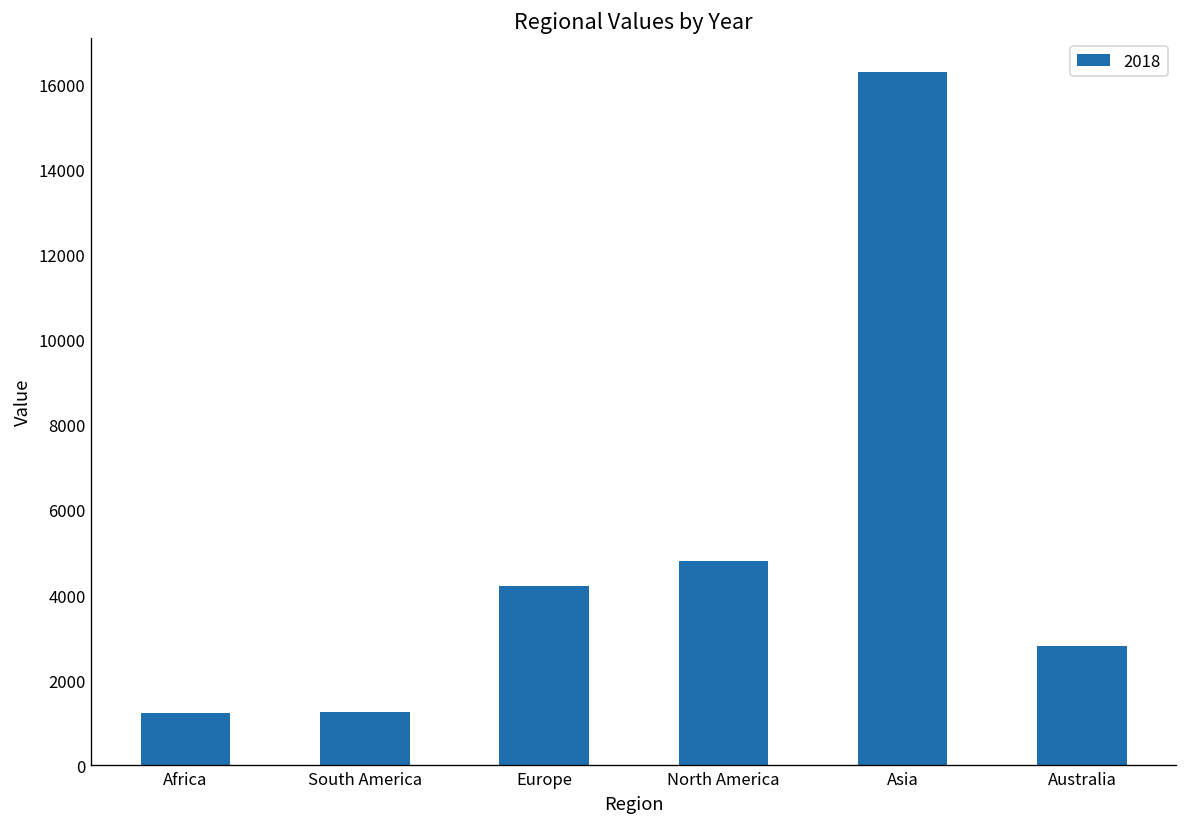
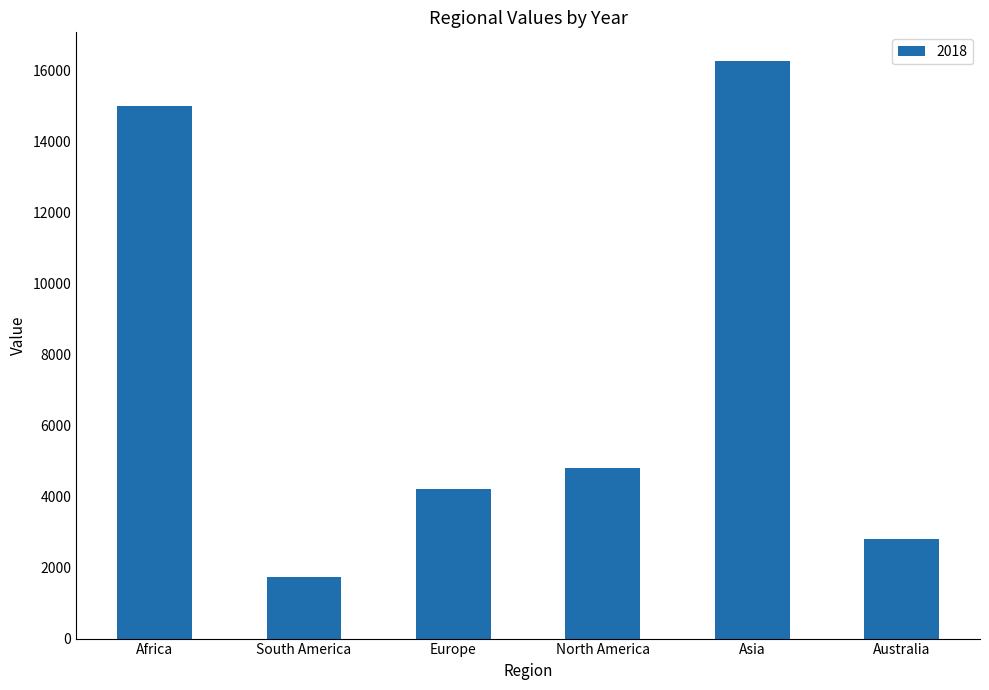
  {
-   "Africa": 1200,
-   "South America": 1300,
+   "Africa": 15000,
+   "South America": 1700,
    "Europe": 4200,
    "North America": 4800,
    "Asia": 16300,
    "Australia": 2800
  }
